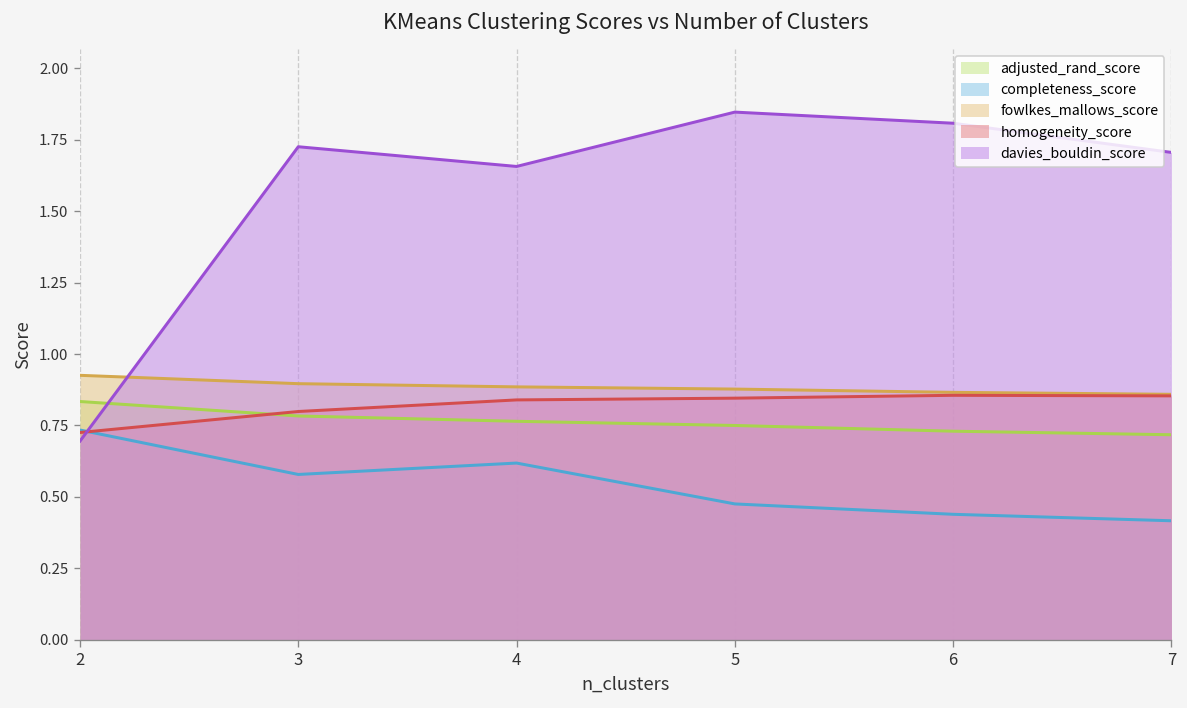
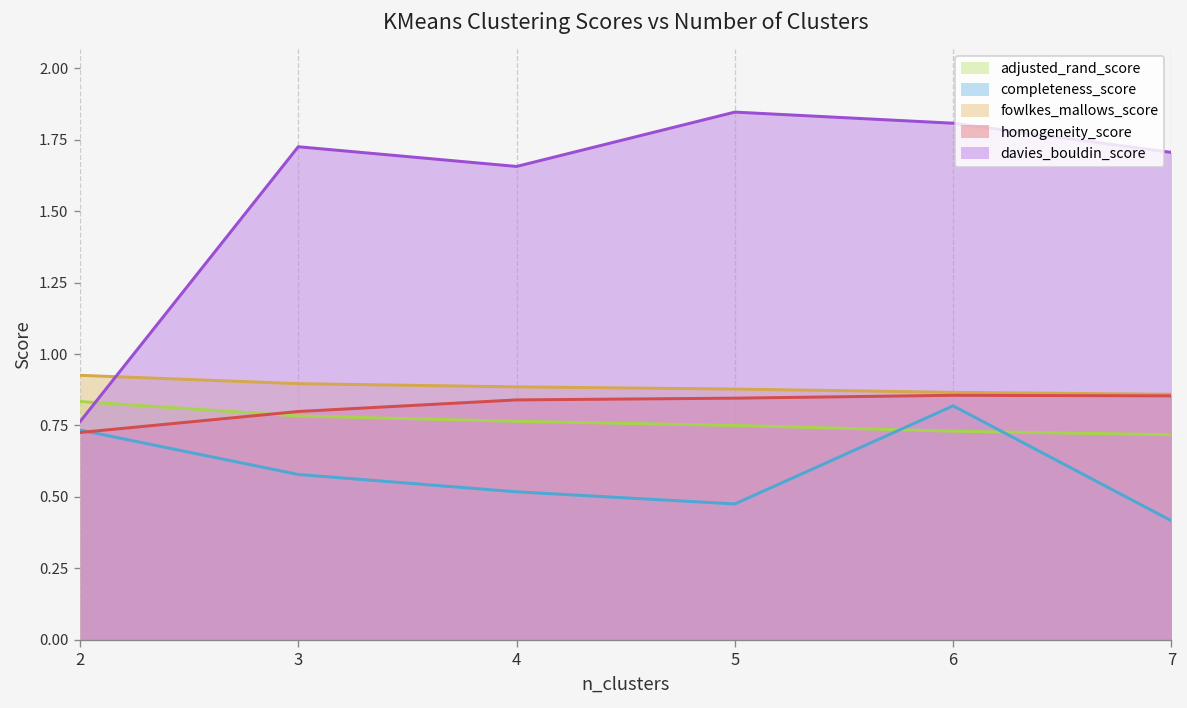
  {
    "completeness_score": {
      "3": 0.58,
-     "4": 0.62,
+     "4": 0.52,
      "5": 0.48,
-     "6": 0.44,
+     "6": 0.82,
      "7": 0.42
    },
    "davies_bouldin_score": {
-     "2": 0.69,
+     "2": 0.76,
      "3": 1.73,
      "4": 1.66,
      "5": 1.85,
      "6": 1.81,
      "7": 1.71
    }
  }
